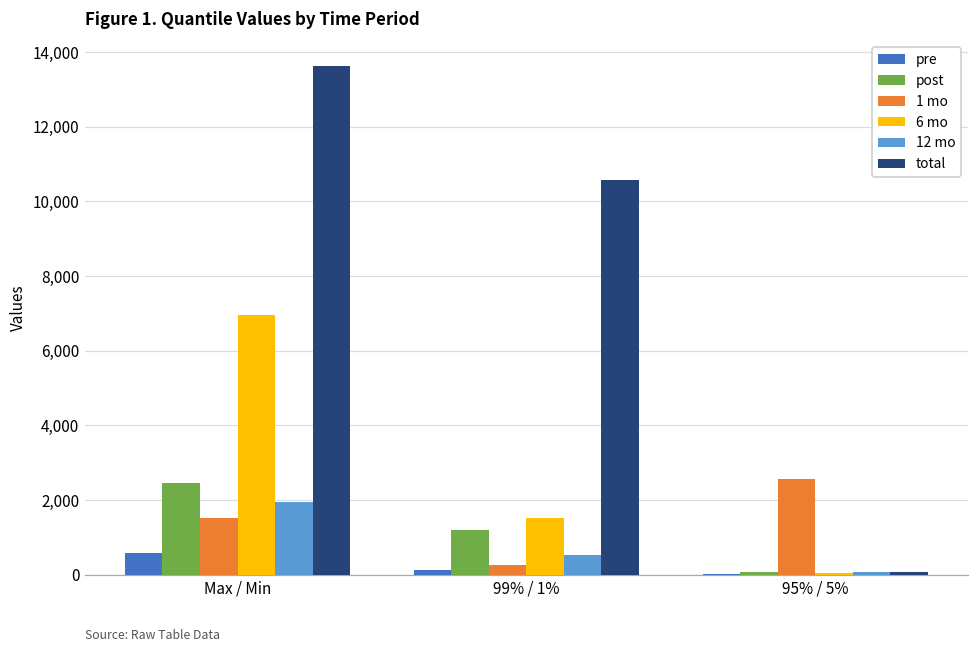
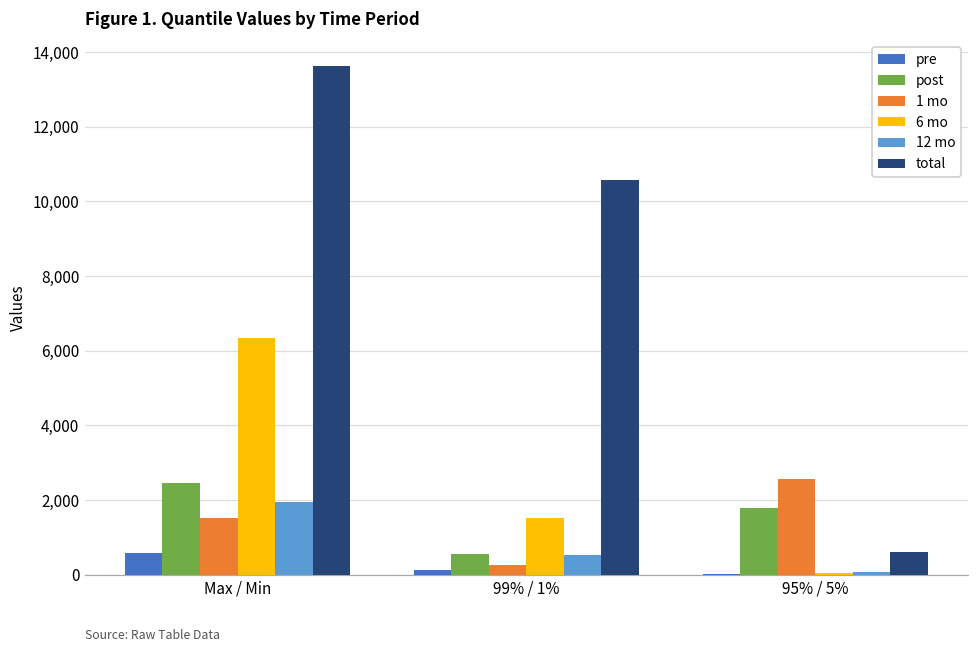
  {
    "post": {
      "Max / Min": "2,500",
-     "99% / 1%": "1,200",
-     "95% / 5%": "100"
+     "99% / 1%": "600",
+     "95% / 5%": "1,800"
    },
    "1 mo": {
      "Max / Min": "1,500",
      "99% / 1%": "300",
      "95% / 5%": "2,600"
    },
    "6 mo": {
-     "Max / Min": "7,000",
+     "Max / Min": "6,300",
      "99% / 1%": "1,500"
    },
    "total": {
      "Max / Min": "13,600",
      "99% / 1%": "10,600",
-     "95% / 5%": "100"
+     "95% / 5%": "600"
    }
  }
